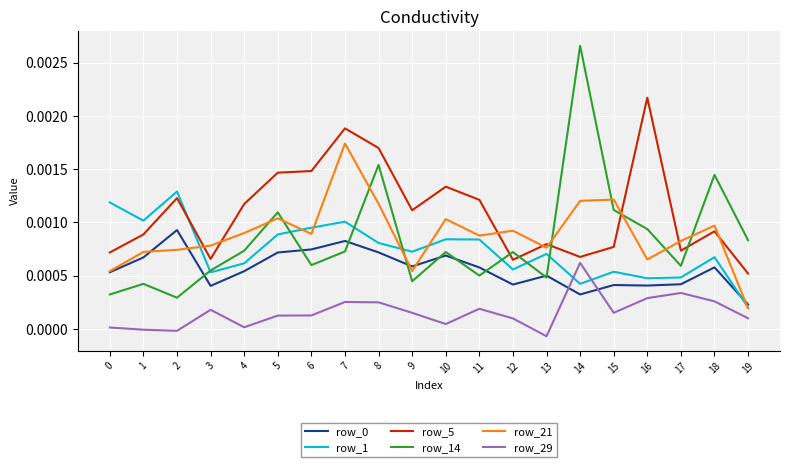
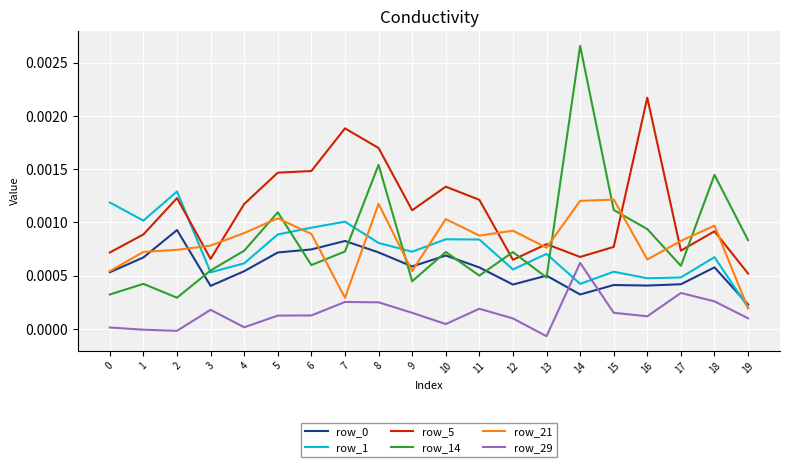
  {
    "row_0": {
      "1": 0.00067,
      "2": 0.00093,
      "3": 0.00040,
      "4": 0.00054,
      "5": 0.00072,
      "6": 0.00075,
      "7": 0.00083,
      "8": 0.00072,
      "9": 0.00059,
      "10": 0.00069,
      "11": 0.00058,
      "12": 0.00042,
      "14": 0.00032,
      "15": 0.00041,
      "16": 0.00041,
      "17": 0.00042,
      "18": 0.00058,
      "19": 0.00023
    },
    "row_1": {
      "0": 0.00119,
      "1": 0.00102,
      "2": 0.00129,
      "4": 0.00062,
      "5": 0.00089,
      "6": 0.00095,
      "7": 0.00101,
      "8": 0.00081,
      "9": 0.00073,
      "10": 0.00084,
      "11": 0.00084,
      "12": 0.00056,
      "13": 0.00070,
      "14": 0.00042,
      "15": 0.00054,
      "16": 0.00048,
      "17": 0.00048,
      "18": 0.00067
    },
    "row_5": {
      "0": 0.00072,
      "1": 0.00089,
      "2": 0.00123,
      "3": 0.00066,
      "4": 0.00117,
      "5": 0.00147,
      "6": 0.00148,
      "7": 0.00188,
      "8": 0.00170,
      "9": 0.00111,
      "10": 0.00134,
      "11": 0.00121,
      "12": 0.00065,
      "13": 0.00080,
      "14": 0.00068,
      "15": 0.00077,
      "16": 0.00217,
      "17": 0.00074,
      "18": 0.00092,
      "19": 0.00052
    },
    "row_14": {
      "0": 0.00032,
      "1": 0.00042,
      "2": 0.00029,
      "4": 0.00073,
      "5": 0.00110,
      "6": 0.00060,
      "7": 0.00073,
      "8": 0.00154,
      "9": 0.00045,
      "10": 0.00072,
      "11": 0.00050,
      "12": 0.00072,
      "14": 0.00266,
      "15": 0.00112,
      "16": 0.00094,
      "17": 0.00059,
      "18": 0.00145,
      "19": 0.00083
    },
    "row_21": {
      "1": 0.00072,
      "2": 0.00074,
      "3": 0.00078,
      "4": 0.00090,
      "5": 0.00104,
      "6": 0.00089,
-     "7": 0.00174,
+     "7": 0.00029,
      "8": 0.00118,
      "9": 0.00054,
      "10": 0.00103,
      "11": 0.00088,
      "12": 0.00092,
      "13": 0.00076,
      "14": 0.00120,
      "15": 0.00122,
      "16": 0.00065,
      "17": 0.00083,
      "18": 0.00097
    },
    "row_29": {
      "0": 0.00001,
      "1": -0.00001,
      "2": -0.00002,
      "3": 0.00018,
      "4": 0.00002,
      "5": 0.00013,
      "6": 0.00013,
      "7": 0.00025,
      "8": 0.00025,
      "9": 0.00015,
      "10": 0.00005,
      "11": 0.00019,
      "12": 0.00010,
      "13": -0.00007,
      "14": 0.00062,
      "15": 0.00015,
-     "16": 0.00029,
+     "16": 0.00012,
      "17": 0.00034,
      "18": 0.00026,
      "19": 0.00010
    }
  }
